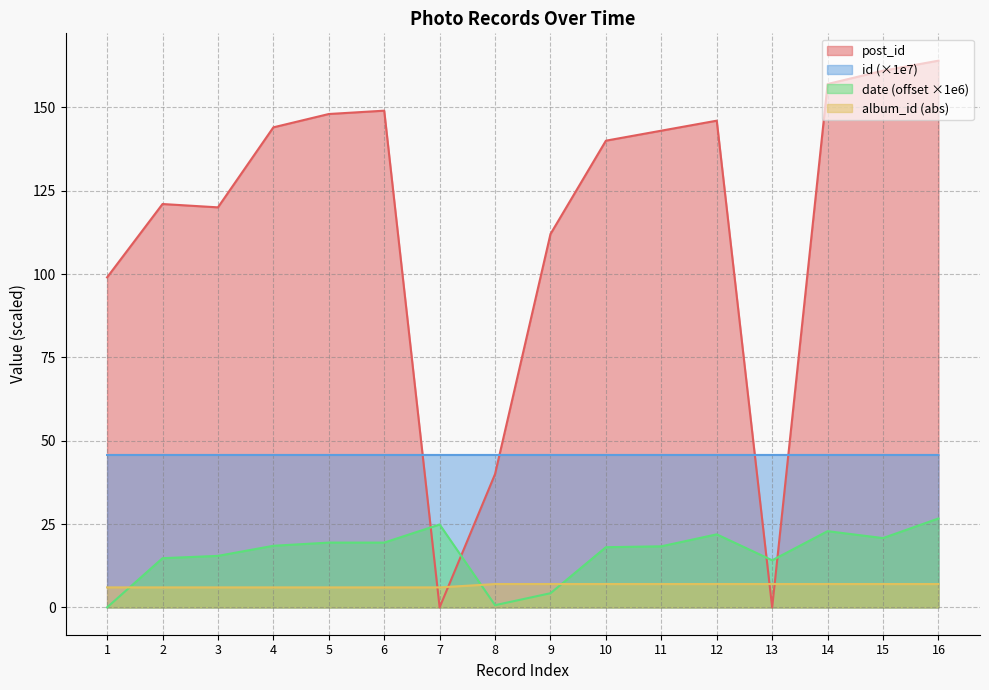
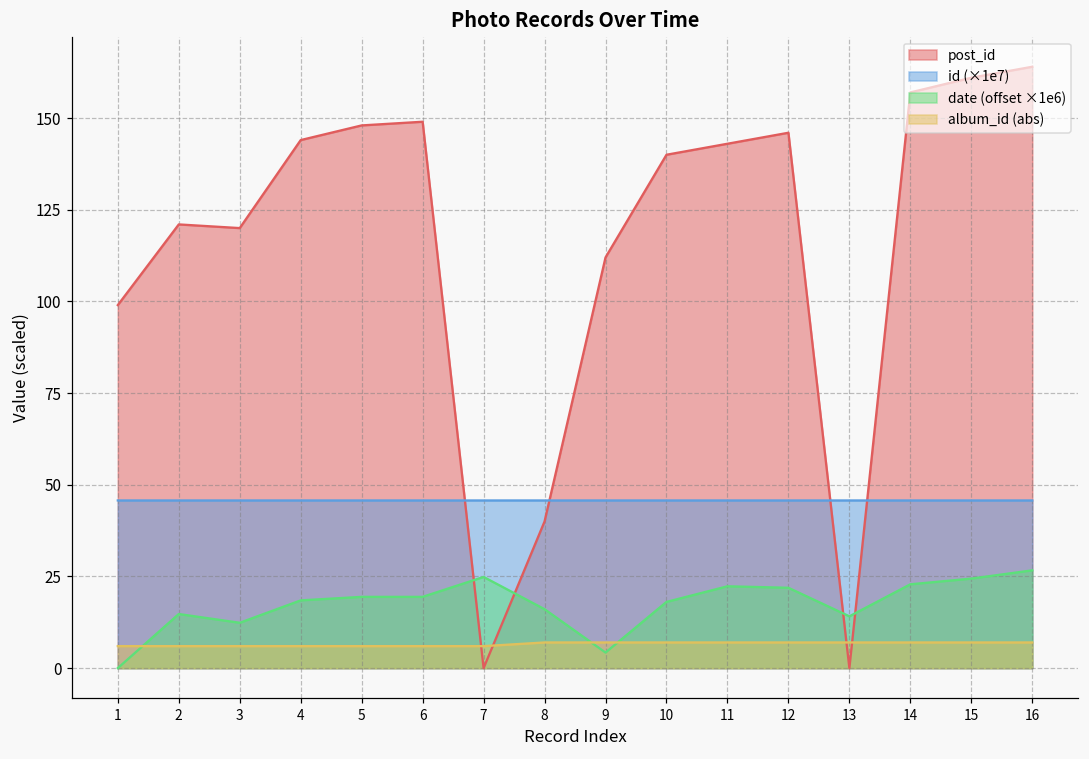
  {
    "post_id": {
      "1": 99,
      "2": 121,
      "3": 120,
      "4": 144,
      "5": 148,
      "6": 149,
      "7": 0,
      "8": 40,
      "9": 112,
      "10": 140,
      "11": 143,
      "12": 146,
      "13": 0
    },
    "id (×1e7)": {
      "1": 46,
      "2": 46,
      "3": 46,
      "4": 46,
      "5": 46,
      "6": 46,
      "7": 46,
      "8": 46,
      "9": 46,
      "10": 46,
      "11": 46,
      "12": 46,
      "13": 46,
      "14": 46,
      "15": 46,
      "16": 46
    },
    "date (offset ×1e6)": {
      "1": 0,
      "2": 15,
-     "3": 15,
+     "3": 12,
      "4": 18,
      "5": 19,
      "6": 19,
      "7": 25,
-     "8": 1,
+     "8": 16,
      "9": 4,
      "10": 18,
-     "11": 18,
+     "11": 22,
      "12": 22,
      "13": 14,
      "14": 23,
-     "15": 21,
+     "15": 24,
      "16": 27
    },
    "album_id (abs)": {
      "1": 6,
      "2": 6,
      "3": 6,
      "4": 6,
      "5": 6,
      "6": 6,
      "7": 6,
      "8": 7,
      "9": 7,
      "10": 7,
      "11": 7,
      "12": 7,
      "13": 7,
      "14": 7,
      "15": 7,
      "16": 7
    }
  }
